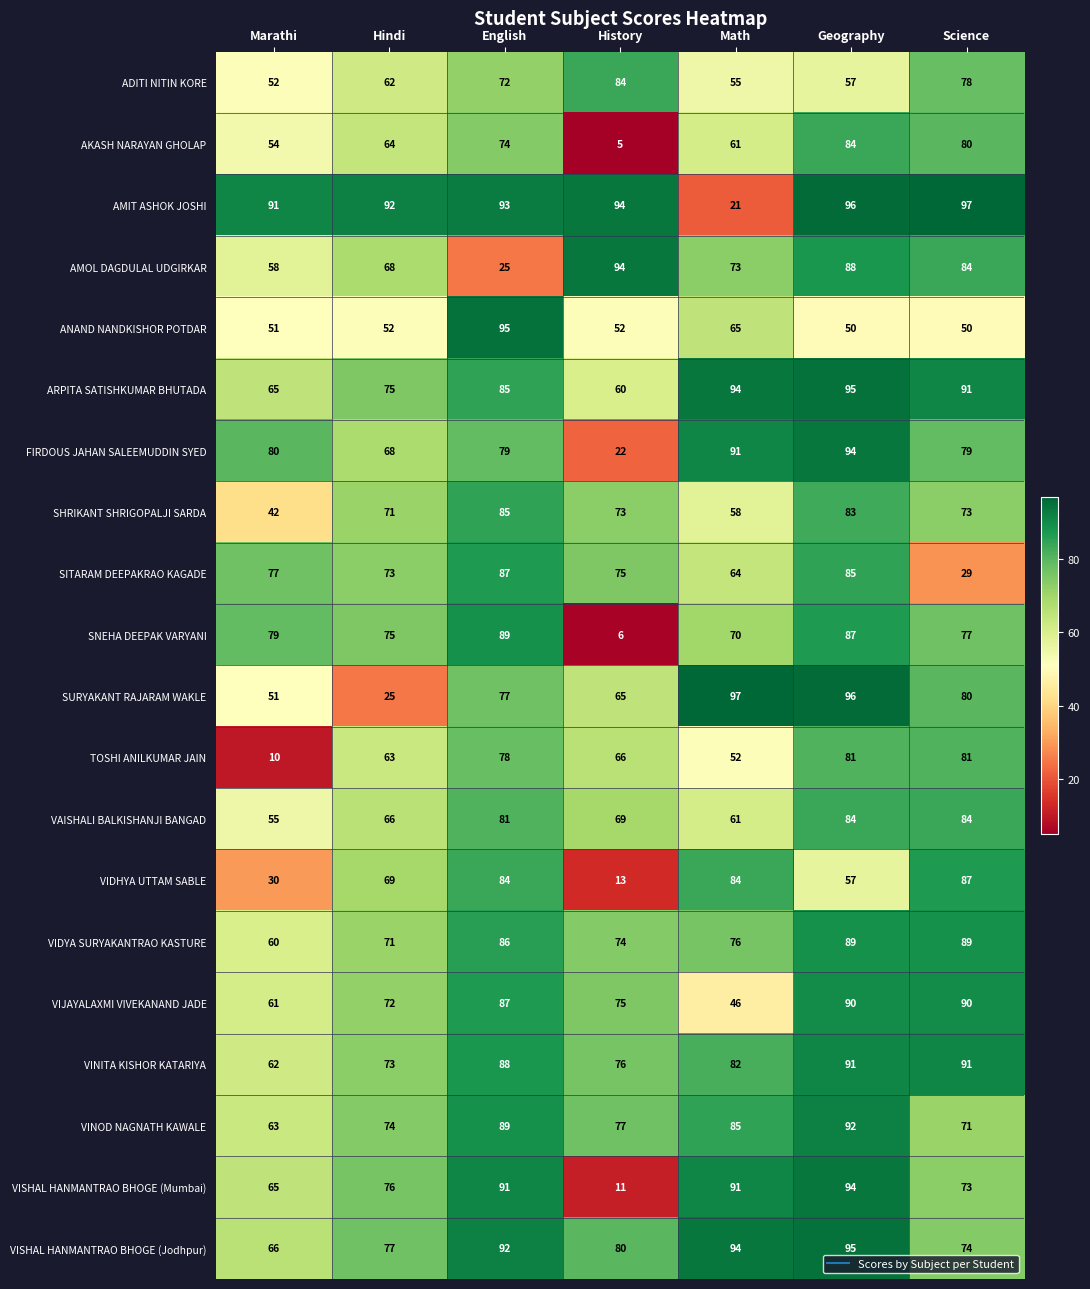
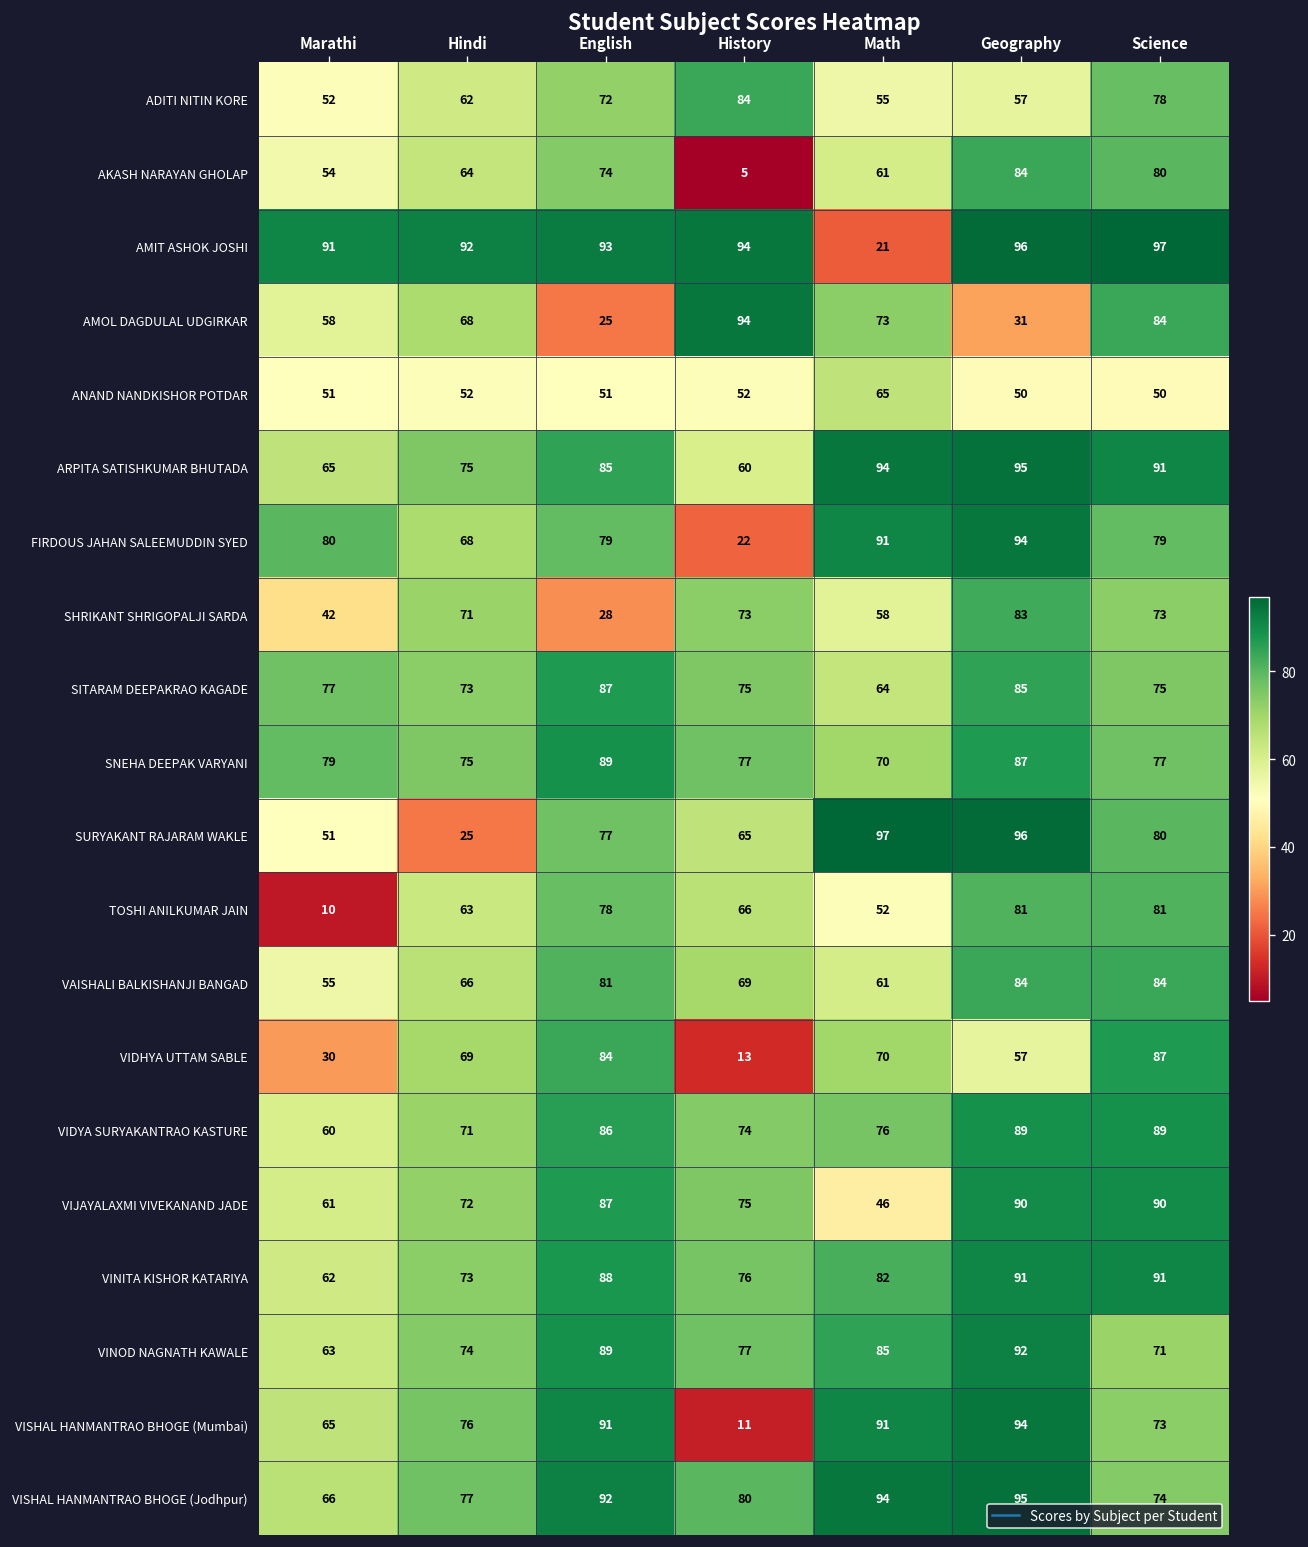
  {
    "ADITI NITIN KORE": {
      "Marathi": 52,
      "Hindi": 62,
      "English": 72,
      "History": 84,
      "Math": 55,
      "Geography": 57,
      "Science": 78
    },
    "AKASH NARAYAN GHOLAP": {
      "Marathi": 54,
      "Hindi": 64,
      "English": 74,
      "History": 5,
      "Math": 61,
      "Geography": 84,
      "Science": 80
    },
    "AMIT ASHOK JOSHI": {
      "Marathi": 91,
      "Hindi": 92,
      "English": 93,
      "History": 94,
      "Math": 21,
      "Geography": 96,
      "Science": 97
    },
    "AMOL DAGDULAL UDGIRKAR": {
      "Marathi": 58,
      "Hindi": 68,
      "English": 25,
      "History": 94,
      "Math": 73,
-     "Geography": 88,
+     "Geography": 31,
      "Science": 84
    },
    "ANAND NANDKISHOR POTDAR": {
      "Marathi": 51,
      "Hindi": 52,
-     "English": 95,
+     "English": 51,
      "History": 52,
      "Math": 65,
      "Geography": 50,
      "Science": 50
    },
    "ARPITA SATISHKUMAR BHUTADA": {
      "Marathi": 65,
      "Hindi": 75,
      "English": 85,
      "History": 60,
      "Math": 94,
      "Geography": 95,
      "Science": 91
    },
    "FIRDOUS JAHAN SALEEMUDDIN SYED": {
      "Marathi": 80,
      "Hindi": 68,
      "English": 79,
      "History": 22,
      "Math": 91,
      "Geography": 94,
      "Science": 79
    },
    "SHRIKANT SHRIGOPALJI SARDA": {
      "Marathi": 42,
      "Hindi": 71,
-     "English": 85,
+     "English": 28,
      "History": 73,
      "Math": 58,
      "Geography": 83,
      "Science": 73
    },
    "SITARAM DEEPAKRAO KAGADE": {
      "Marathi": 77,
      "Hindi": 73,
      "English": 87,
      "History": 75,
      "Math": 64,
      "Geography": 85,
-     "Science": 29
+     "Science": 75
    },
    "SNEHA DEEPAK VARYANI": {
      "Marathi": 79,
      "Hindi": 75,
      "English": 89,
-     "History": 6,
+     "History": 77,
      "Math": 70,
      "Geography": 87,
      "Science": 77
    },
    "SURYAKANT RAJARAM WAKLE": {
      "Marathi": 51,
      "Hindi": 25,
      "English": 77,
      "History": 65,
      "Math": 97,
      "Geography": 96,
      "Science": 80
    },
    "TOSHI ANILKUMAR JAIN": {
      "Marathi": 10,
      "Hindi": 63,
      "English": 78,
      "History": 66,
      "Math": 52,
      "Geography": 81,
      "Science": 81
    },
    "VAISHALI BALKISHANJI BANGAD": {
      "Marathi": 55,
      "Hindi": 66,
      "English": 81,
      "History": 69,
      "Math": 61,
      "Geography": 84,
      "Science": 84
    },
    "VIDHYA UTTAM SABLE": {
      "Marathi": 30,
      "Hindi": 69,
      "English": 84,
      "History": 13,
-     "Math": 84,
+     "Math": 70,
      "Geography": 57,
      "Science": 87
    },
    "VIDYA SURYAKANTRAO KASTURE": {
      "Marathi": 60,
      "Hindi": 71,
      "English": 86,
      "History": 74,
      "Math": 76,
      "Geography": 89,
      "Science": 89
    },
    "VIJAYALAXMI VIVEKANAND JADE": {
      "Marathi": 61,
      "Hindi": 72,
      "English": 87,
      "History": 75,
      "Math": 46,
      "Geography": 90,
      "Science": 90
    },
    "VINITA KISHOR KATARIYA": {
      "Marathi": 62,
      "Hindi": 73,
      "English": 88,
      "History": 76,
      "Math": 82,
      "Geography": 91,
      "Science": 91
    },
    "VINOD NAGNATH KAWALE": {
      "Marathi": 63,
      "Hindi": 74,
      "English": 89,
      "History": 77,
      "Math": 85,
      "Geography": 92,
      "Science": 71
    },
    "VISHAL HANMANTRAO BHOGE (Mumbai)": {
      "Marathi": 65,
      "Hindi": 76,
      "English": 91,
      "History": 11,
      "Math": 91,
      "Geography": 94,
      "Science": 73
    },
    "VISHAL HANMANTRAO BHOGE (Jodhpur)": {
      "Marathi": 66,
      "Hindi": 77,
      "English": 92,
      "History": 80,
      "Math": 94,
      "Geography": 95,
      "Science": 74
    }
  }
